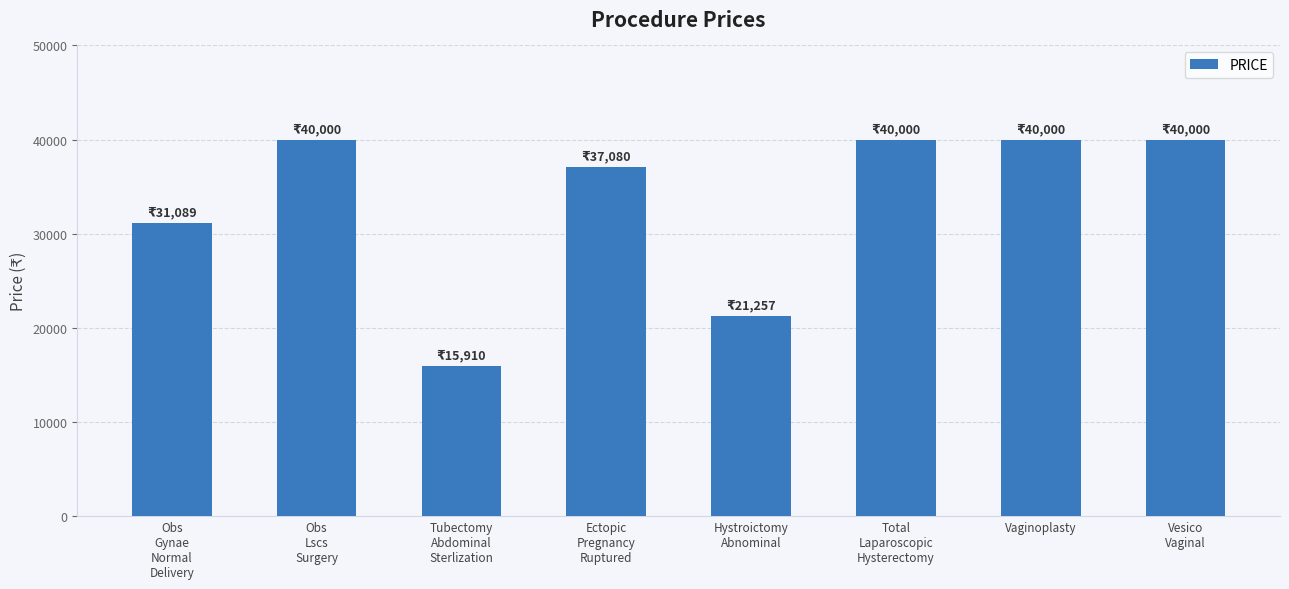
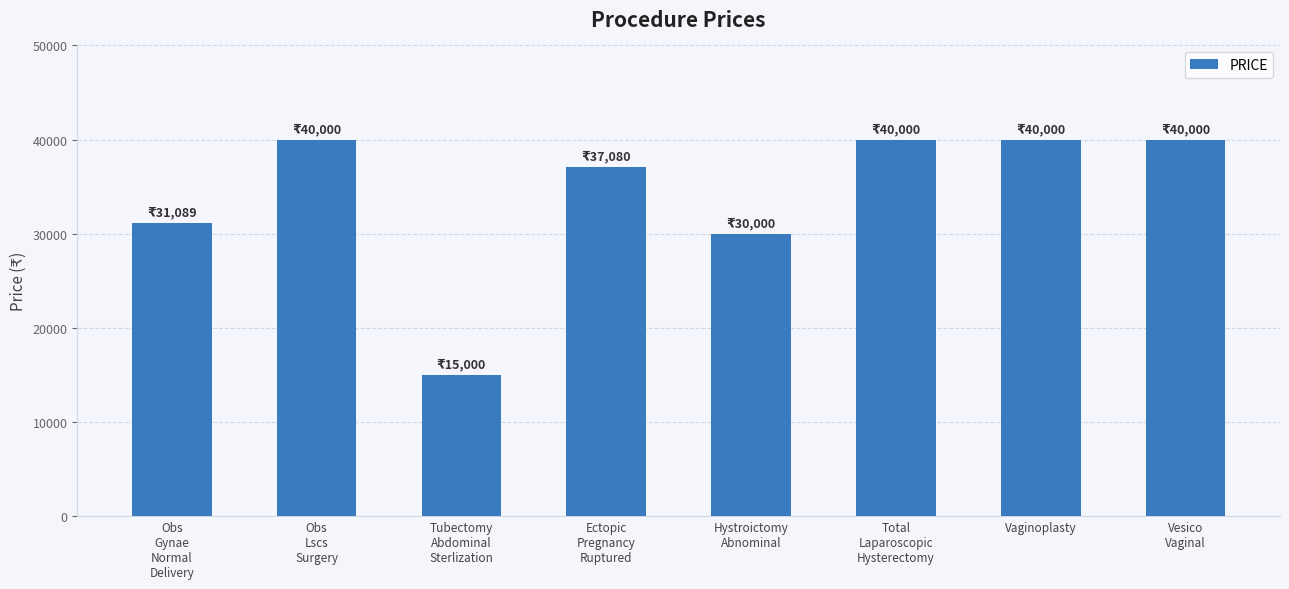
  {
    "Obs Gynae Normal Delivery": "31,089",
    "Obs Lscs Surgery": "40,000",
-   "Tubectomy Abdominal Sterlization": "15,910",
+   "Tubectomy Abdominal Sterlization": "15,000",
    "Ectopic Pregnancy Ruptured": "37,080",
-   "Hystroictomy Abnominal": "21,257",
+   "Hystroictomy Abnominal": "30,000",
    "Total Laparoscopic Hysterectomy": "40,000",
    "Vaginoplasty": "40,000",
    "Vesico Vaginal": "40,000"
  }
